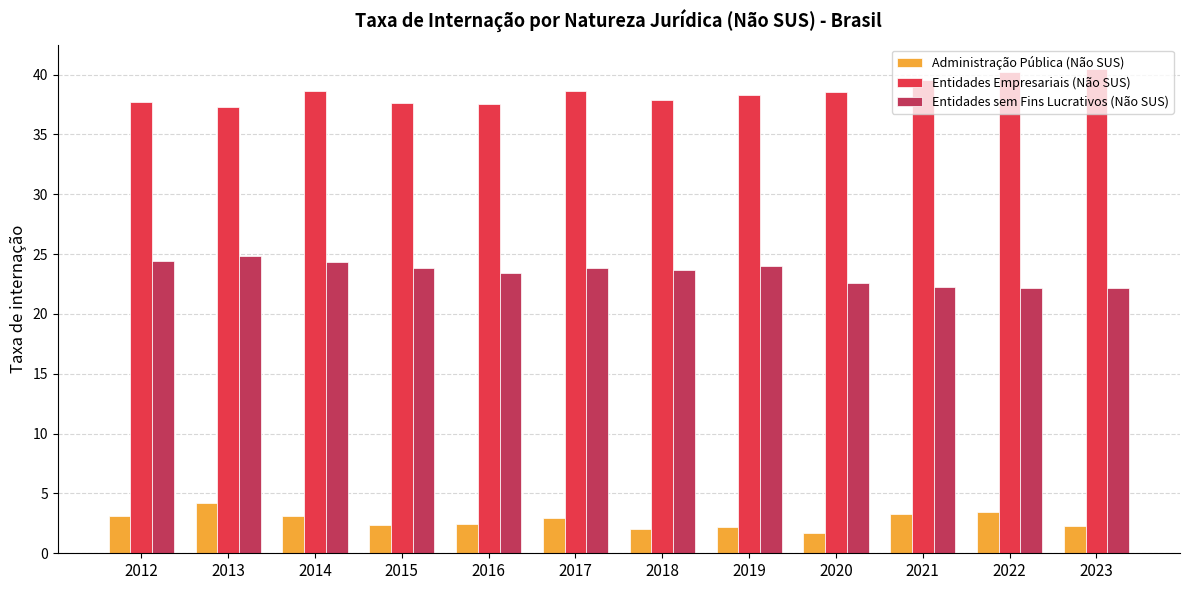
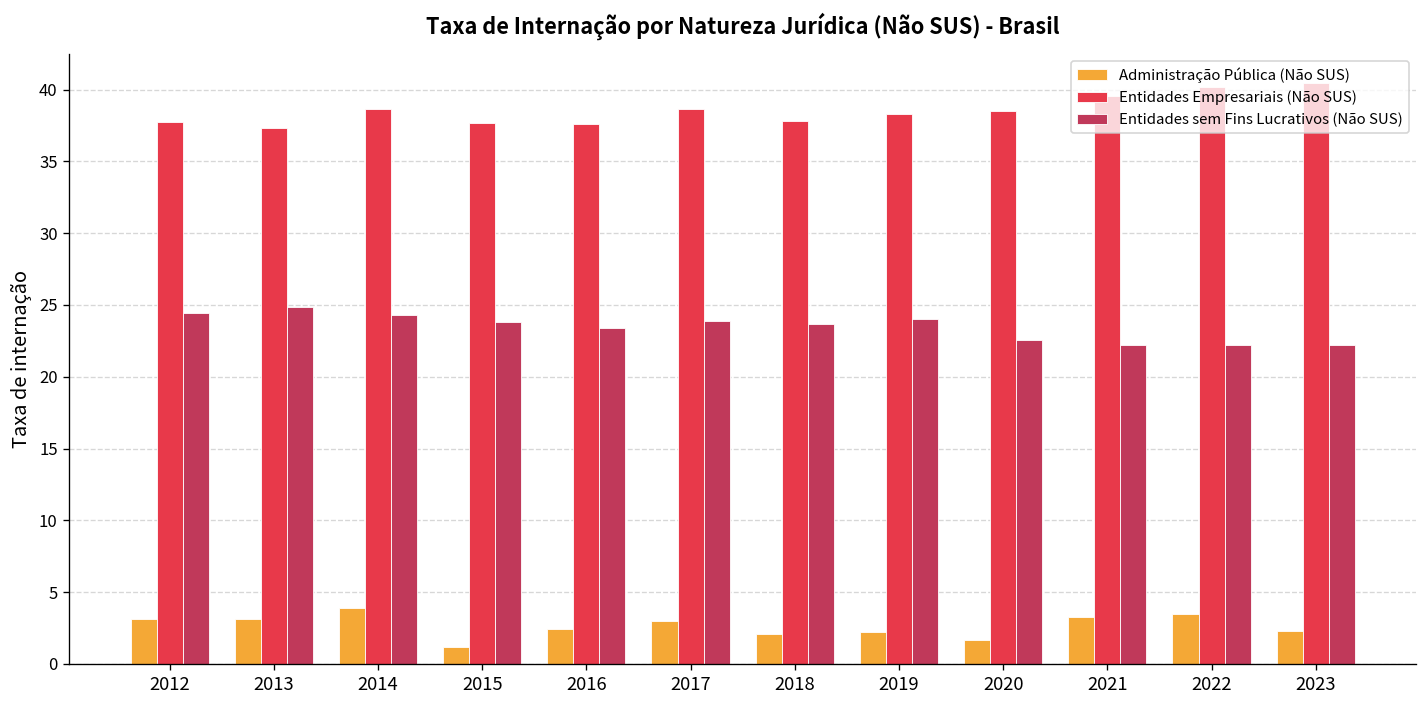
  {
    "Administração Pública (Não SUS)": {
      "2012": 3.2,
-     "2013": 4.2,
-     "2014": 3.1,
-     "2015": 2.4,
+     "2013": 3.1,
+     "2014": 3.9,
+     "2015": 1.2,
      "2016": 2.4,
      "2017": 3.0,
      "2018": 2.1,
      "2019": 2.2,
      "2020": 1.7,
      "2021": 3.3,
      "2022": 3.4,
      "2023": 2.3
    }
  }
